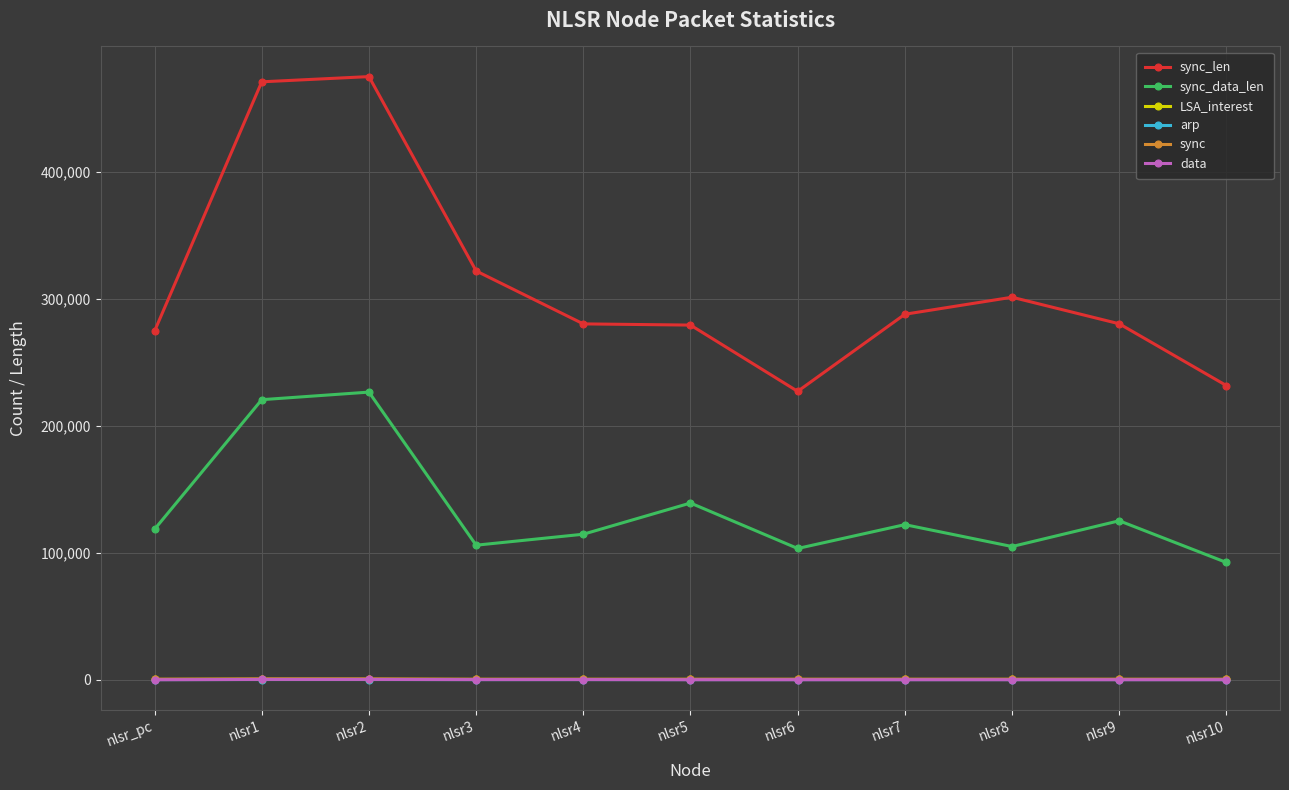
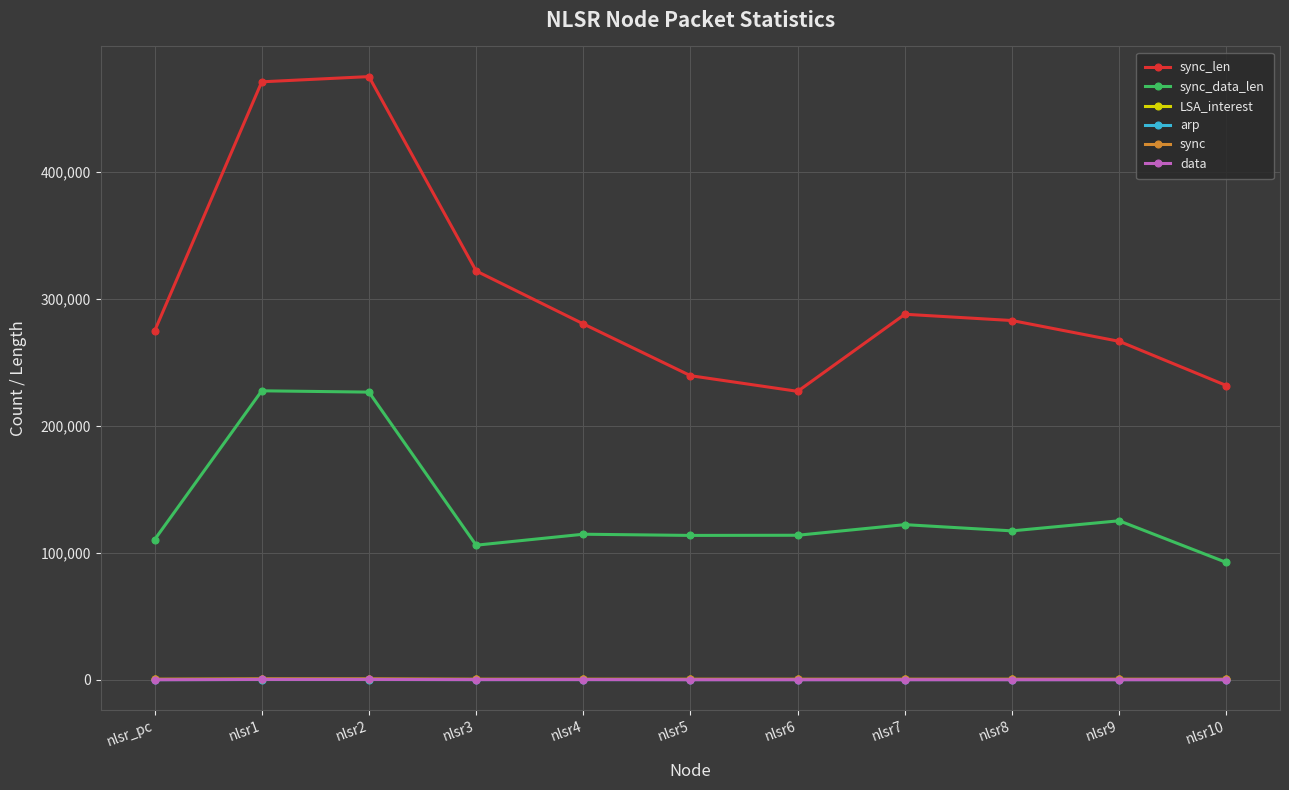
  {
    "sync_len": {
      "nlsr_pc": "275,000",
      "nlsr1": "471,000",
      "nlsr2": "475,000",
      "nlsr3": "322,000",
      "nlsr4": "280,000",
-     "nlsr5": "279,000",
+     "nlsr5": "239,000",
      "nlsr6": "227,000",
      "nlsr7": "288,000",
-     "nlsr8": "301,000",
-     "nlsr9": "280,000",
+     "nlsr8": "283,000",
+     "nlsr9": "266,000",
      "nlsr10": "232,000"
    },
    "sync_data_len": {
-     "nlsr_pc": "119,000",
-     "nlsr1": "221,000",
+     "nlsr_pc": "110,000",
+     "nlsr1": "228,000",
      "nlsr2": "226,000",
      "nlsr3": "106,000",
      "nlsr4": "115,000",
-     "nlsr5": "139,000",
-     "nlsr6": "103,000",
+     "nlsr5": "114,000",
+     "nlsr6": "114,000",
      "nlsr7": "122,000",
-     "nlsr8": "105,000",
+     "nlsr8": "117,000",
      "nlsr9": "125,000",
      "nlsr10": "92,000"
    }
  }
